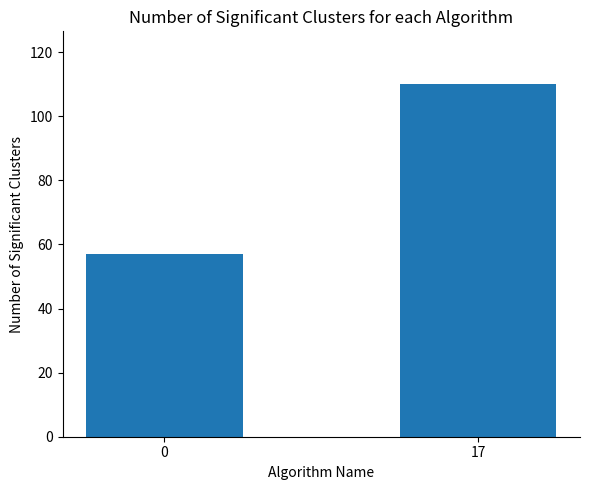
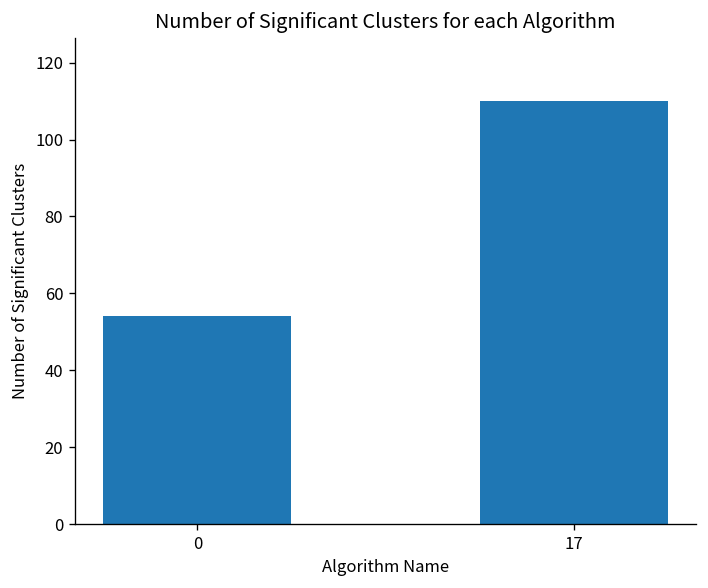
  {
-   "0": 57,
+   "0": 54,
    "17": 110
  }
